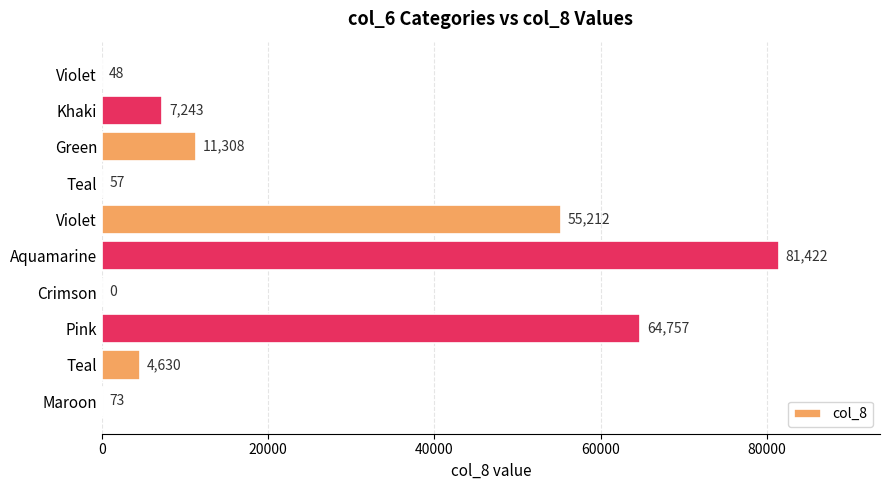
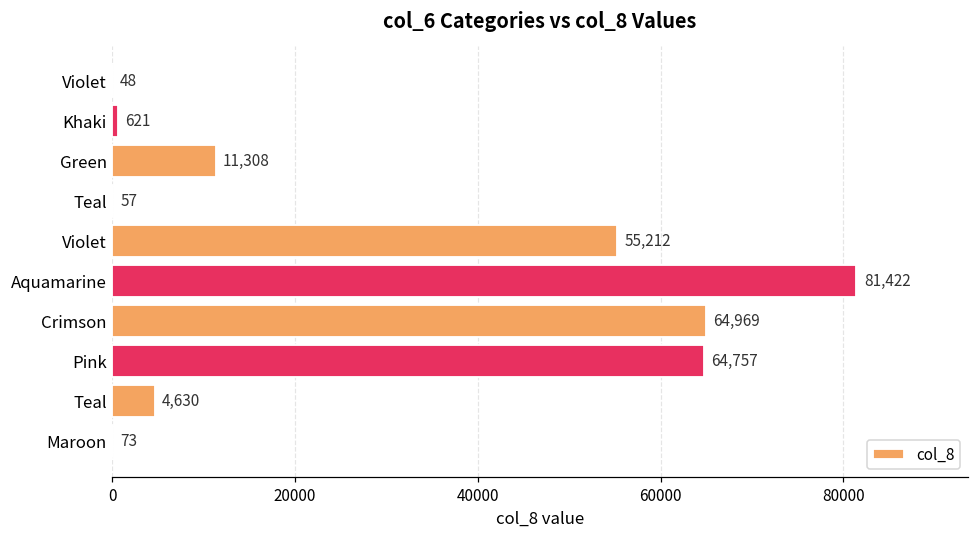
  {
-   "Khaki": "7,243",
+   "Khaki": "621",
    "Green": "11,308",
    "Aquamarine": "81,422",
-   "Crimson": "0",
+   "Crimson": "64,969",
    "Pink": "64,757",
    "Maroon": "73"
  }
